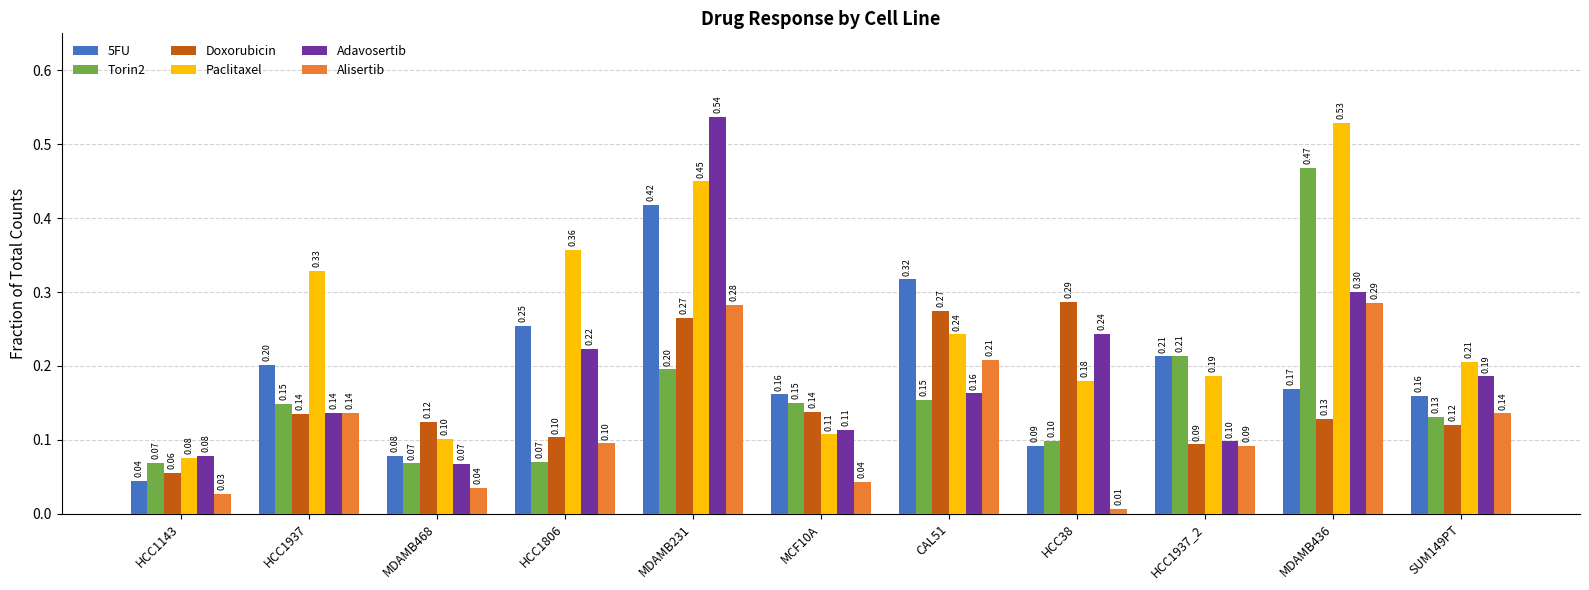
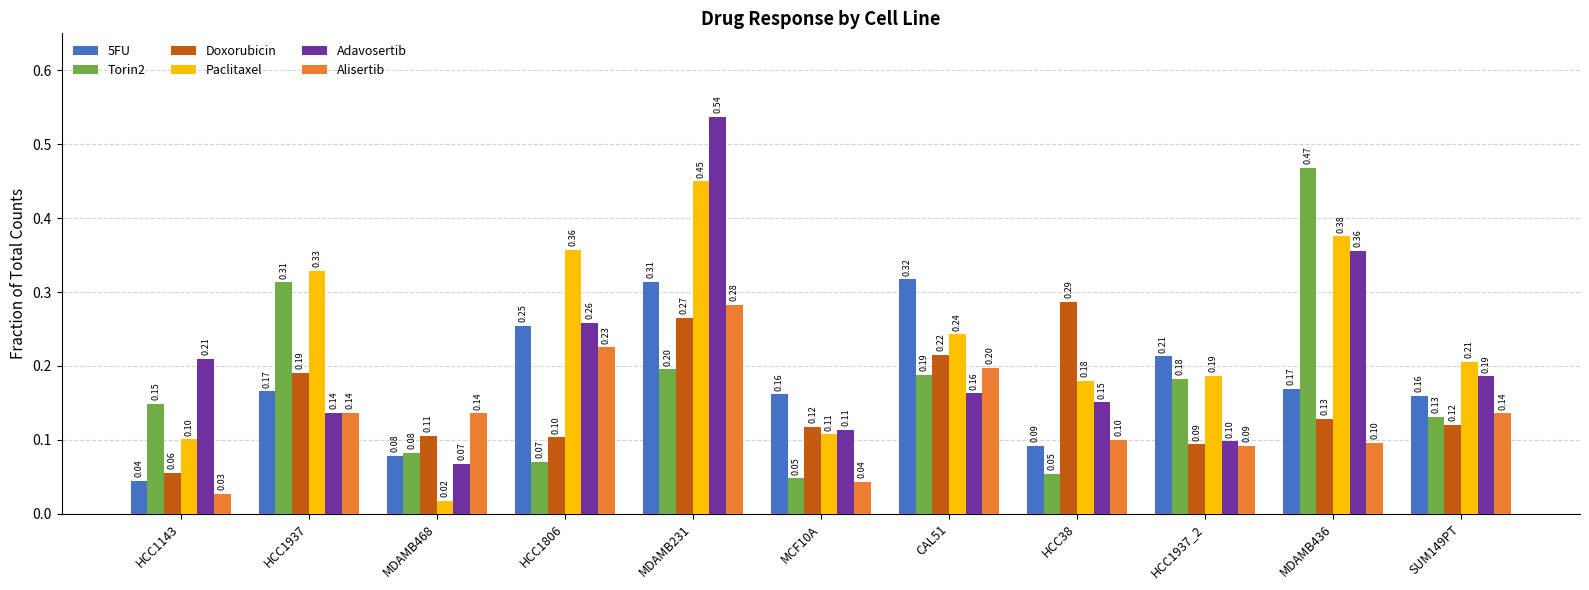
  {
    "5FU": {
      "HCC1143": 0.04,
-     "HCC1937": 0.20,
+     "HCC1937": 0.17,
      "MDAMB468": 0.08,
      "HCC1806": 0.25,
-     "MDAMB231": 0.42,
+     "MDAMB231": 0.31,
      "MCF10A": 0.16,
      "CAL51": 0.32,
      "HCC38": 0.09,
      "HCC1937_2": 0.21,
      "MDAMB436": 0.17,
      "SUM149PT": 0.16
    },
    "Torin2": {
-     "HCC1143": 0.07,
-     "HCC1937": 0.15,
-     "MDAMB468": 0.07,
+     "HCC1143": 0.15,
+     "HCC1937": 0.31,
+     "MDAMB468": 0.08,
      "HCC1806": 0.07,
      "MDAMB231": 0.20,
-     "MCF10A": 0.15,
-     "CAL51": 0.15,
-     "HCC38": 0.10,
-     "HCC1937_2": 0.21,
+     "MCF10A": 0.05,
+     "CAL51": 0.19,
+     "HCC38": 0.05,
+     "HCC1937_2": 0.18,
      "MDAMB436": 0.47,
      "SUM149PT": 0.13
    },
    "Doxorubicin": {
      "HCC1143": 0.06,
-     "HCC1937": 0.14,
-     "MDAMB468": 0.12,
+     "HCC1937": 0.19,
+     "MDAMB468": 0.11,
      "HCC1806": 0.10,
      "MDAMB231": 0.27,
-     "MCF10A": 0.14,
-     "CAL51": 0.27,
+     "MCF10A": 0.12,
+     "CAL51": 0.22,
      "HCC38": 0.29,
      "HCC1937_2": 0.09,
      "MDAMB436": 0.13,
      "SUM149PT": 0.12
    },
    "Paclitaxel": {
-     "HCC1143": 0.08,
+     "HCC1143": 0.10,
      "HCC1937": 0.33,
-     "MDAMB468": 0.10,
+     "MDAMB468": 0.02,
      "HCC1806": 0.36,
      "MDAMB231": 0.45,
      "MCF10A": 0.11,
      "CAL51": 0.24,
      "HCC38": 0.18,
      "HCC1937_2": 0.19,
-     "MDAMB436": 0.53,
+     "MDAMB436": 0.38,
      "SUM149PT": 0.21
    },
    "Adavosertib": {
-     "HCC1143": 0.08,
+     "HCC1143": 0.21,
      "HCC1937": 0.14,
      "MDAMB468": 0.07,
-     "HCC1806": 0.22,
+     "HCC1806": 0.26,
      "MDAMB231": 0.54,
      "MCF10A": 0.11,
      "CAL51": 0.16,
-     "HCC38": 0.24,
+     "HCC38": 0.15,
      "HCC1937_2": 0.10,
-     "MDAMB436": 0.30,
+     "MDAMB436": 0.36,
      "SUM149PT": 0.19
    },
    "Alisertib": {
      "HCC1143": 0.03,
      "HCC1937": 0.14,
-     "MDAMB468": 0.04,
-     "HCC1806": 0.10,
+     "MDAMB468": 0.14,
+     "HCC1806": 0.23,
      "MDAMB231": 0.28,
      "MCF10A": 0.04,
-     "CAL51": 0.21,
-     "HCC38": 0.01,
+     "CAL51": 0.20,
+     "HCC38": 0.10,
      "HCC1937_2": 0.09,
-     "MDAMB436": 0.29,
+     "MDAMB436": 0.10,
      "SUM149PT": 0.14
    }
  }
